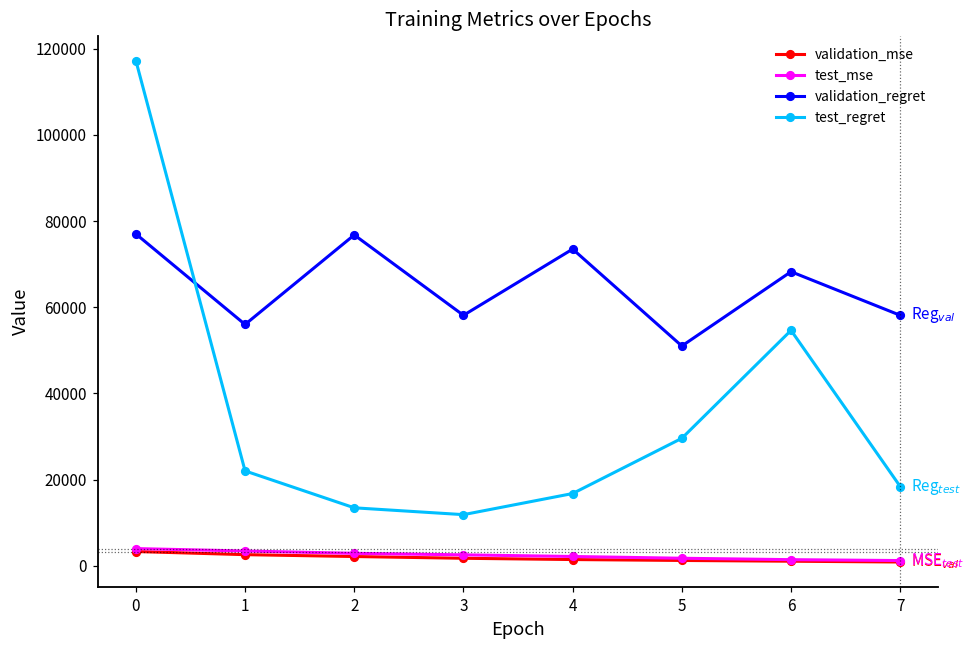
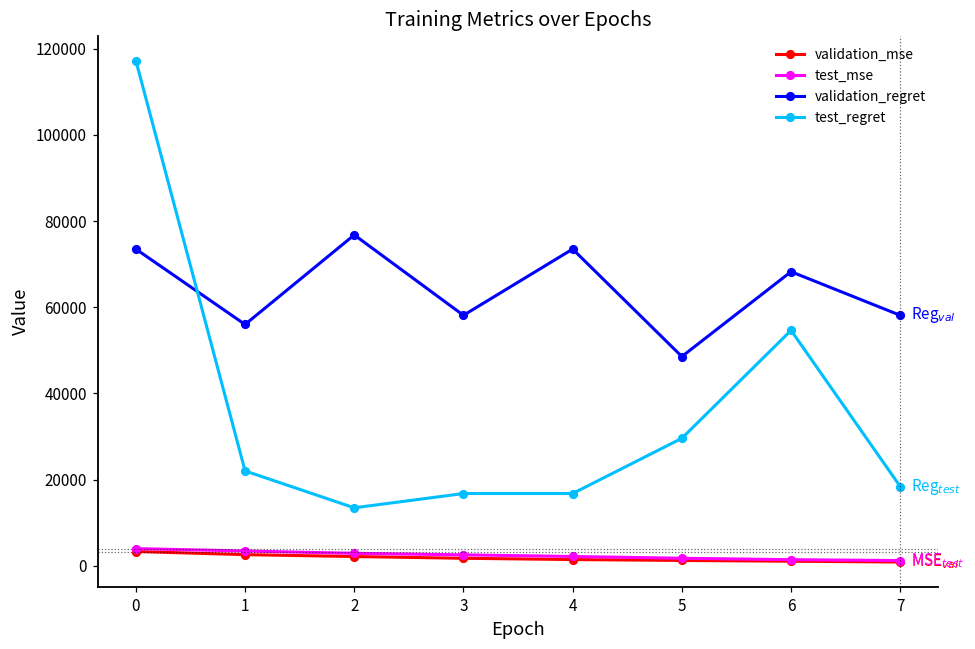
  {
    "validation_mse": {
      "0": 3000,
      "1": 3000,
      "2": 2000,
      "3": 2000,
      "4": 1000
    },
    "test_mse": {
      "0": 4000,
      "1": 3000,
      "2": 3000,
      "3": 3000,
      "4": 2000
    },
    "validation_regret": {
-     "0": 77000,
+     "0": 74000,
      "1": 56000,
      "2": 77000,
      "3": 58000,
      "4": 74000,
-     "5": 51000,
+     "5": 49000,
      "6": 68000,
      "7": 58000
    },
    "test_regret": {
      "0": 117000,
      "1": 22000,
      "2": 13000,
-     "3": 12000,
+     "3": 17000,
      "4": 17000,
      "5": 30000,
      "6": 55000,
      "7": 18000
    }
  }
